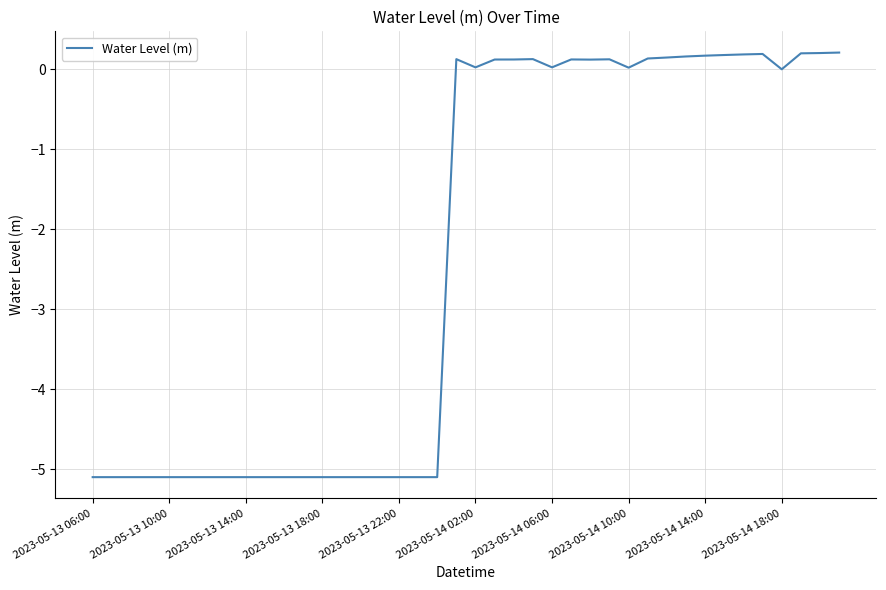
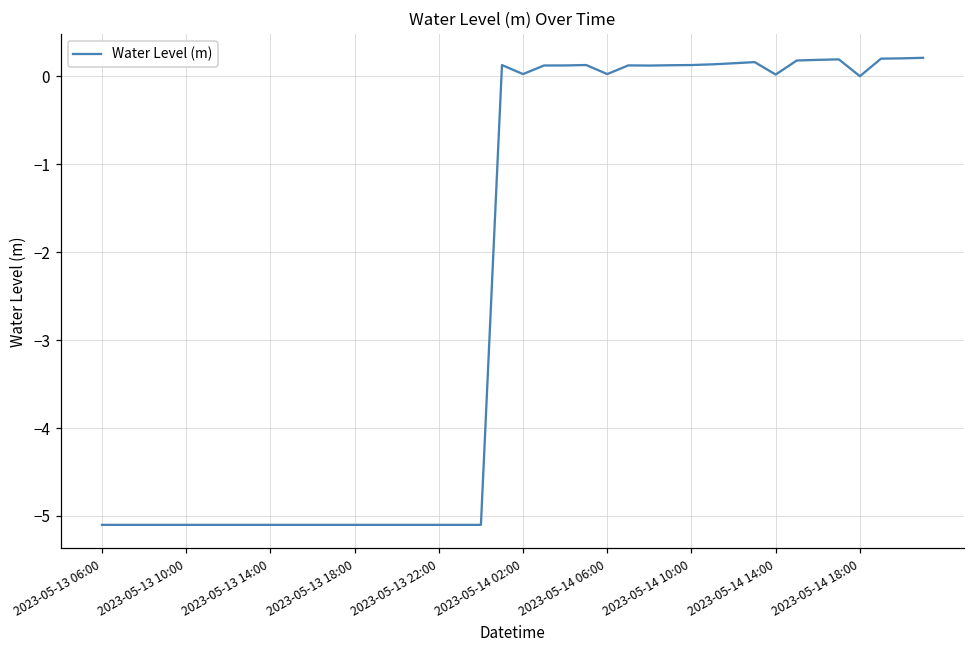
  {
    "2023-05-13 06:00": -5.1,
    "2023-05-13 10:00": -5.1,
    "2023-05-13 14:00": -5.1,
    "2023-05-13 18:00": -5.1,
    "2023-05-13 22:00": -5.1,
    "2023-05-14 02:00": 0.0,
    "2023-05-14 06:00": 0.0,
-   "2023-05-14 10:00": 0.0,
-   "2023-05-14 14:00": 0.2,
+   "2023-05-14 10:00": 0.1,
+   "2023-05-14 14:00": 0.0,
    "2023-05-14 18:00": 0.0
  }
